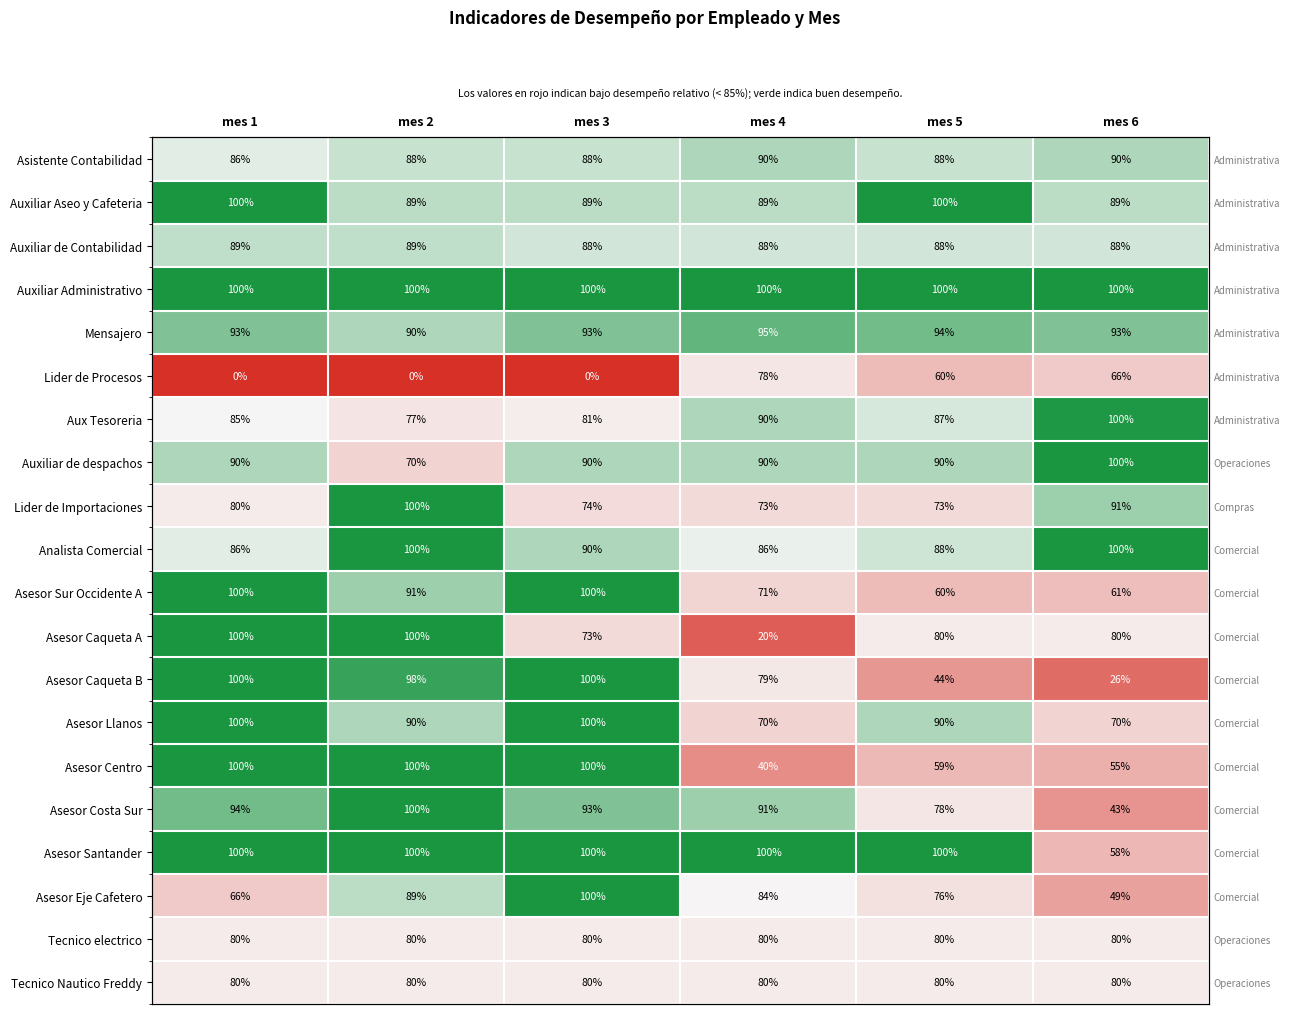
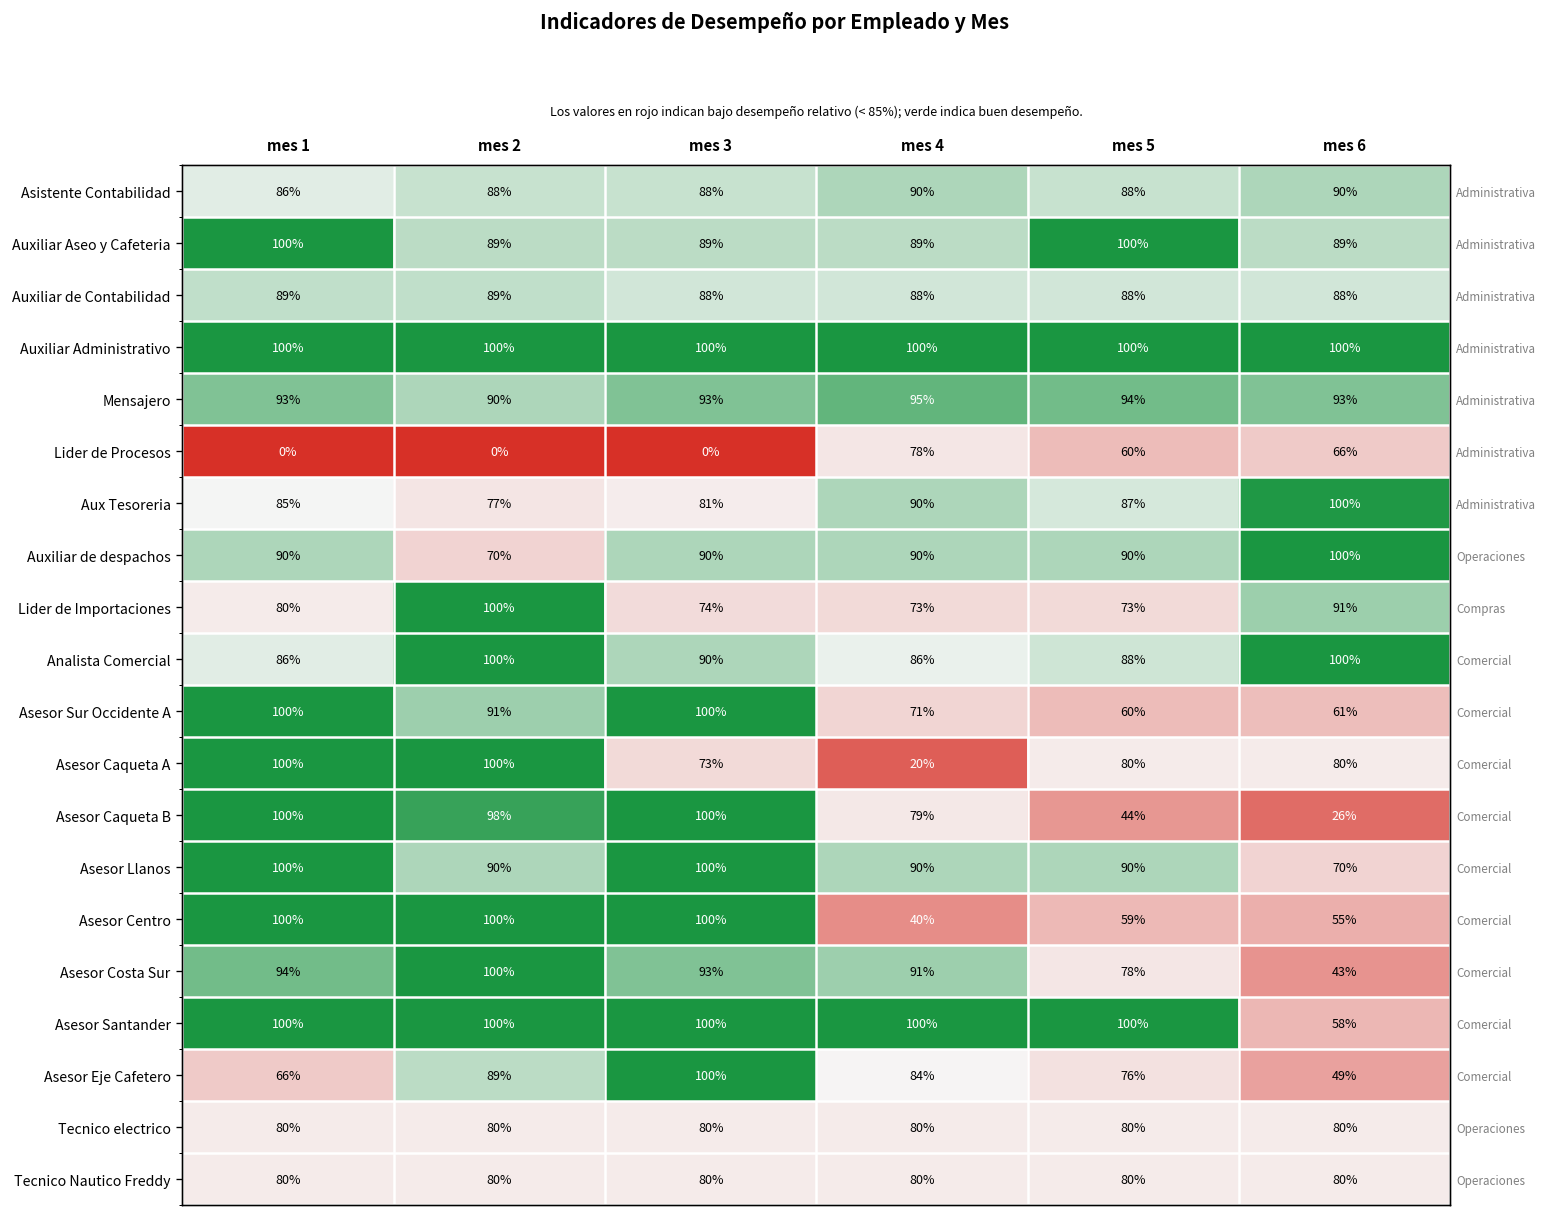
  {
    "Asistente Contabilidad": {
      "mes 1": "86%",
      "mes 2": "88%",
      "mes 3": "88%",
      "mes 4": "90%",
      "mes 5": "88%",
      "mes 6": "90%"
    },
    "Auxiliar Aseo y Cafeteria": {
      "mes 1": "100%",
      "mes 2": "89%",
      "mes 3": "89%",
      "mes 4": "89%",
      "mes 5": "100%",
      "mes 6": "89%"
    },
    "Auxiliar de Contabilidad": {
      "mes 1": "89%",
      "mes 2": "89%",
      "mes 3": "88%",
      "mes 4": "88%",
      "mes 5": "88%",
      "mes 6": "88%"
    },
    "Auxiliar Administrativo": {
      "mes 1": "100%",
      "mes 2": "100%",
      "mes 3": "100%",
      "mes 4": "100%",
      "mes 5": "100%",
      "mes 6": "100%"
    },
    "Mensajero": {
      "mes 1": "93%",
      "mes 2": "90%",
      "mes 3": "93%",
      "mes 4": "95%",
      "mes 5": "94%",
      "mes 6": "93%"
    },
    "Lider de Procesos": {
      "mes 1": "0%",
      "mes 2": "0%",
      "mes 3": "0%",
      "mes 4": "78%",
      "mes 5": "60%",
      "mes 6": "66%"
    },
    "Aux Tesoreria": {
      "mes 1": "85%",
      "mes 2": "77%",
      "mes 3": "81%",
      "mes 4": "90%",
      "mes 5": "87%",
      "mes 6": "100%"
    },
    "Auxiliar de despachos": {
      "mes 1": "90%",
      "mes 2": "70%",
      "mes 3": "90%",
      "mes 4": "90%",
      "mes 5": "90%",
      "mes 6": "100%"
    },
    "Lider de Importaciones": {
      "mes 1": "80%",
      "mes 2": "100%",
      "mes 3": "74%",
      "mes 4": "73%",
      "mes 5": "73%",
      "mes 6": "91%"
    },
    "Analista Comercial": {
      "mes 1": "86%",
      "mes 2": "100%",
      "mes 3": "90%",
      "mes 4": "86%",
      "mes 5": "88%",
      "mes 6": "100%"
    },
    "Asesor Sur Occidente A": {
      "mes 1": "100%",
      "mes 2": "91%",
      "mes 3": "100%",
      "mes 4": "71%",
      "mes 5": "60%",
      "mes 6": "61%"
    },
    "Asesor Caqueta A": {
      "mes 1": "100%",
      "mes 2": "100%",
      "mes 3": "73%",
      "mes 4": "20%",
      "mes 5": "80%",
      "mes 6": "80%"
    },
    "Asesor Caqueta B": {
      "mes 1": "100%",
      "mes 2": "98%",
      "mes 3": "100%",
      "mes 4": "79%",
      "mes 5": "44%",
      "mes 6": "26%"
    },
    "Asesor Llanos": {
      "mes 1": "100%",
      "mes 2": "90%",
      "mes 3": "100%",
-     "mes 4": "70%",
+     "mes 4": "90%",
      "mes 5": "90%",
      "mes 6": "70%"
    },
    "Asesor Centro": {
      "mes 1": "100%",
      "mes 2": "100%",
      "mes 3": "100%",
      "mes 4": "40%",
      "mes 5": "59%",
      "mes 6": "55%"
    },
    "Asesor Costa Sur": {
      "mes 1": "94%",
      "mes 2": "100%",
      "mes 3": "93%",
      "mes 4": "91%",
      "mes 5": "78%",
      "mes 6": "43%"
    },
    "Asesor Santander": {
      "mes 1": "100%",
      "mes 2": "100%",
      "mes 3": "100%",
      "mes 4": "100%",
      "mes 5": "100%",
      "mes 6": "58%"
    },
    "Asesor Eje Cafetero": {
      "mes 1": "66%",
      "mes 2": "89%",
      "mes 3": "100%",
      "mes 4": "84%",
      "mes 5": "76%",
      "mes 6": "49%"
    },
    "Tecnico electrico": {
      "mes 1": "80%",
      "mes 2": "80%",
      "mes 3": "80%",
      "mes 4": "80%",
      "mes 5": "80%",
      "mes 6": "80%"
    },
    "Tecnico Nautico Freddy": {
      "mes 1": "80%",
      "mes 2": "80%",
      "mes 3": "80%",
      "mes 4": "80%",
      "mes 5": "80%",
      "mes 6": "80%"
    }
  }
